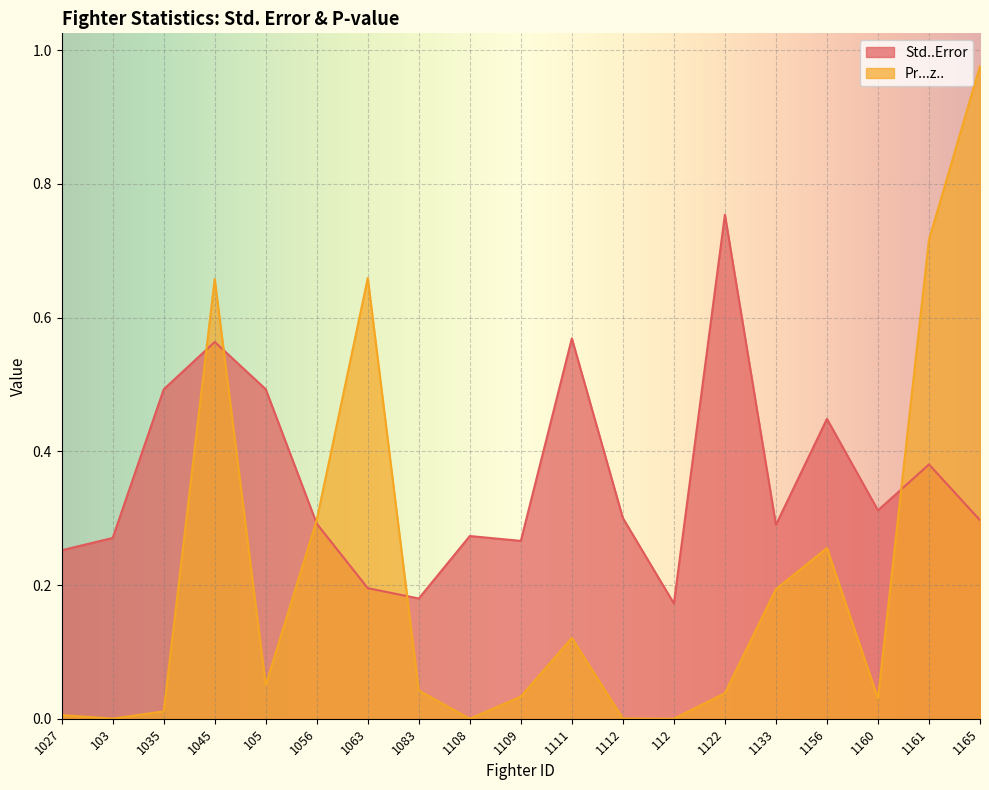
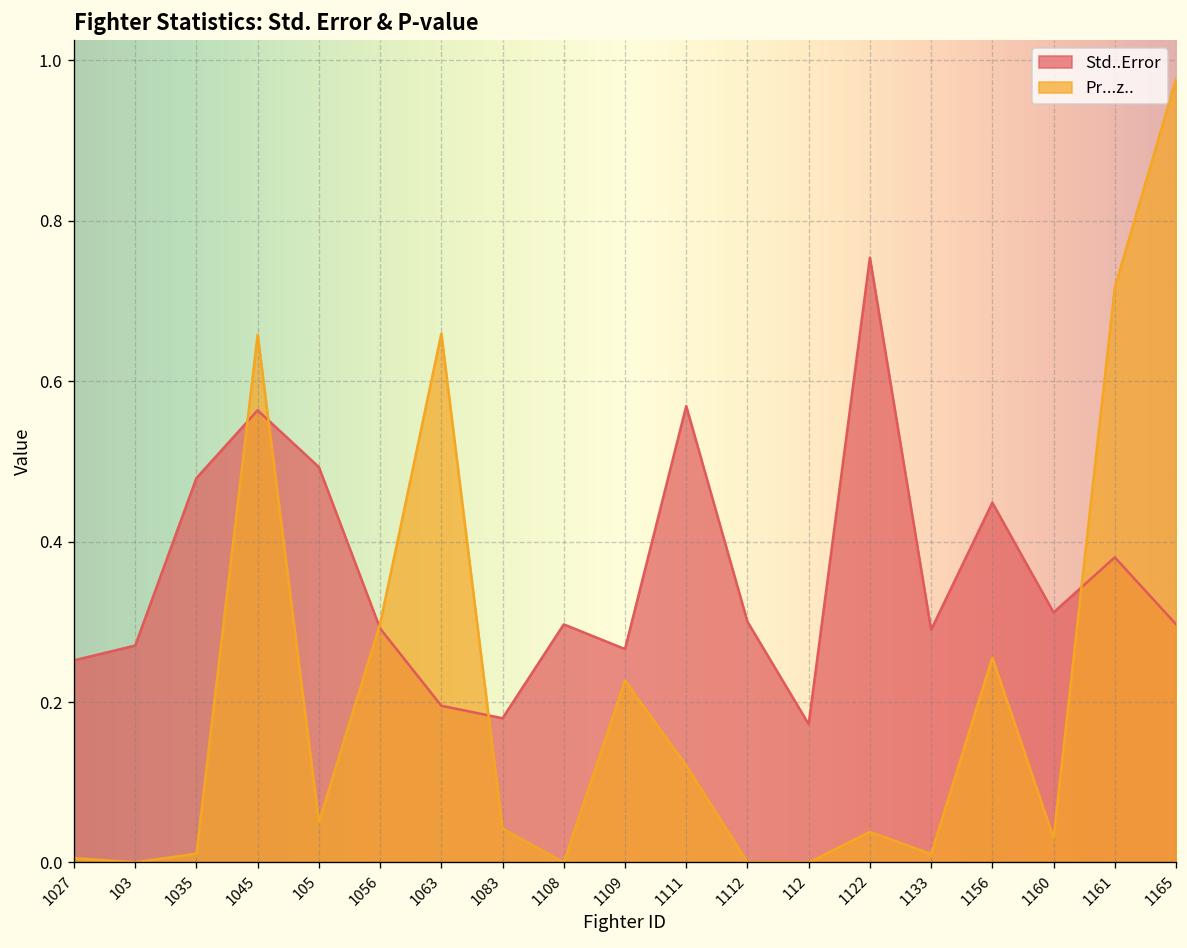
  {
    "Std..Error": {
      "1027": 0.25,
      "103": 0.27,
-     "1035": 0.49,
+     "1035": 0.48,
      "1045": 0.56,
      "105": 0.49,
      "1056": 0.29,
      "1063": 0.20,
      "1083": 0.18,
-     "1108": 0.27,
+     "1108": 0.30,
      "1109": 0.27,
      "1111": 0.57,
      "1112": 0.30,
      "112": 0.17,
      "1122": 0.75,
      "1133": 0.29,
      "1156": 0.45,
      "1160": 0.31,
      "1161": 0.38,
      "1165": 0.30
    },
    "Pr...z..": {
      "1027": 0.01,
      "103": 0.00,
      "1035": 0.01,
      "1045": 0.66,
      "105": 0.05,
      "1056": 0.30,
      "1063": 0.66,
      "1083": 0.04,
      "1108": 0.00,
-     "1109": 0.03,
+     "1109": 0.23,
      "1111": 0.12,
      "1112": 0.00,
      "112": 0.00,
      "1122": 0.04,
-     "1133": 0.19,
+     "1133": 0.01,
      "1156": 0.26,
      "1160": 0.03,
      "1161": 0.72,
      "1165": 0.98
    }
  }
